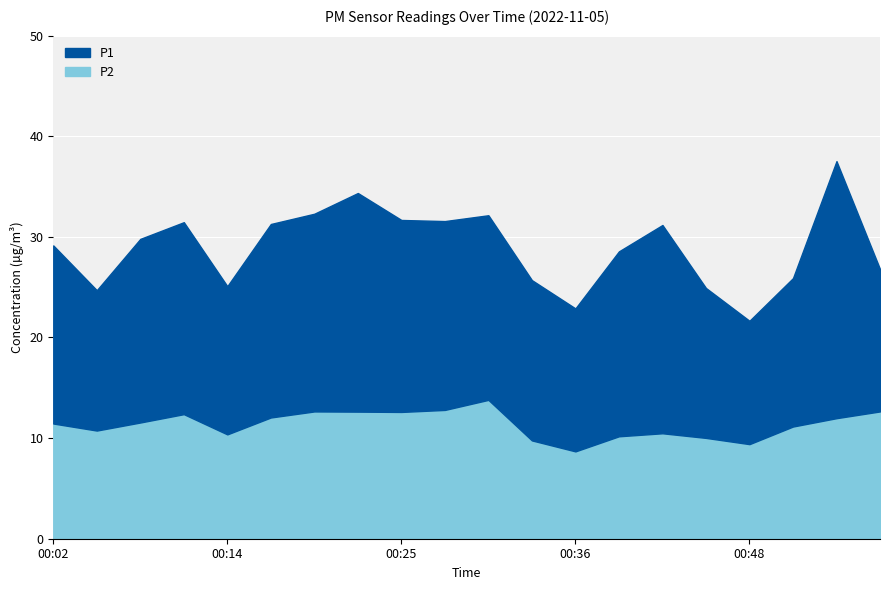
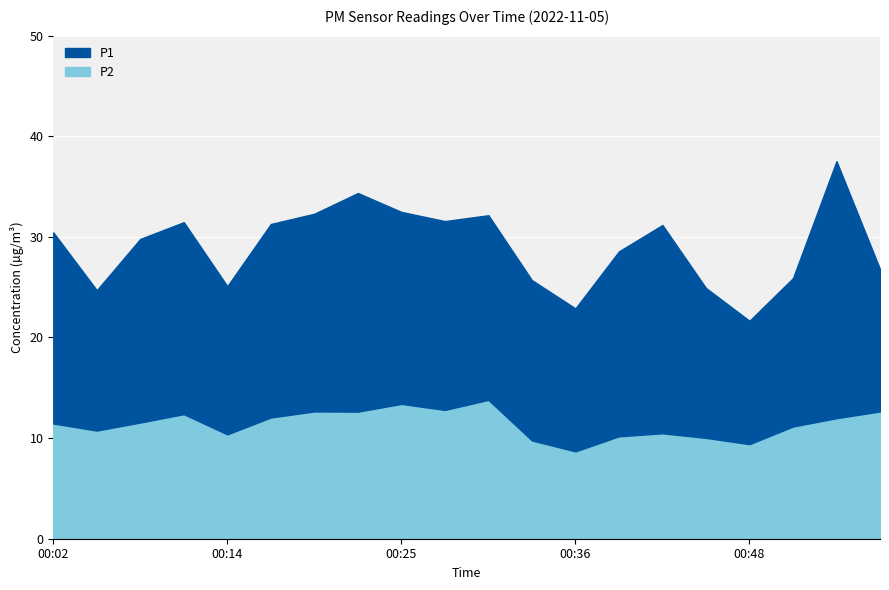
  {
    "P2": {
-     "00:25": 12.6
+     "00:25": 13.4
    },
    "P1": {
-     "00:02": 17.7,
+     "00:02": 19.0,
      "00:14": 14.7,
      "00:25": 19.1,
      "00:36": 14.2,
      "00:48": 12.3
    }
  }
